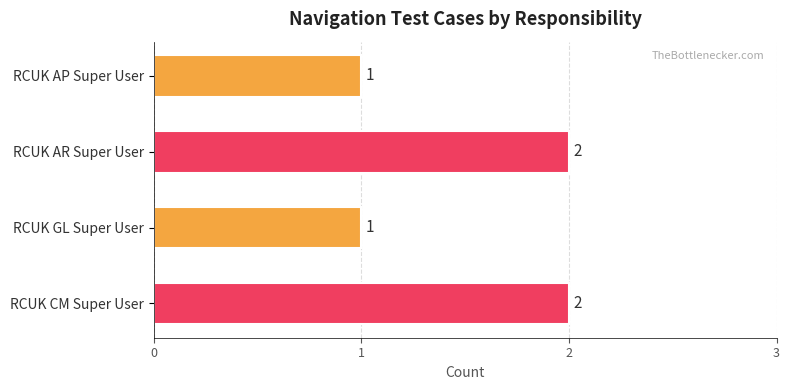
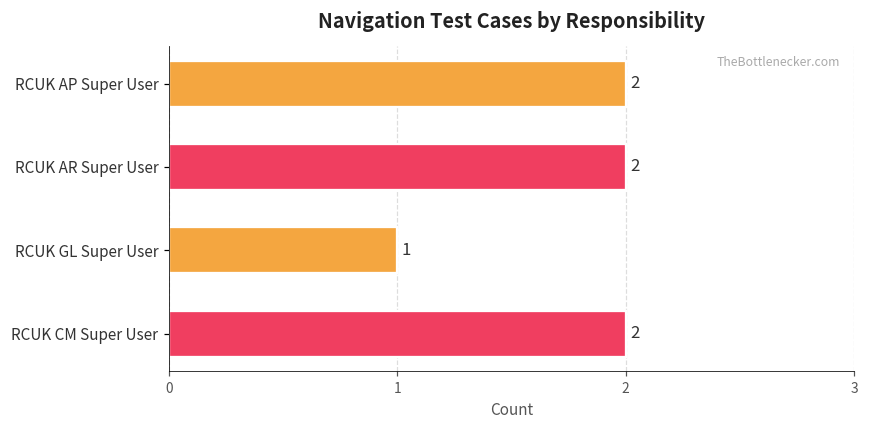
  {
-   "RCUK AP Super User": 1,
+   "RCUK AP Super User": 2,
    "RCUK AR Super User": 2,
    "RCUK GL Super User": 1,
    "RCUK CM Super User": 2
  }
